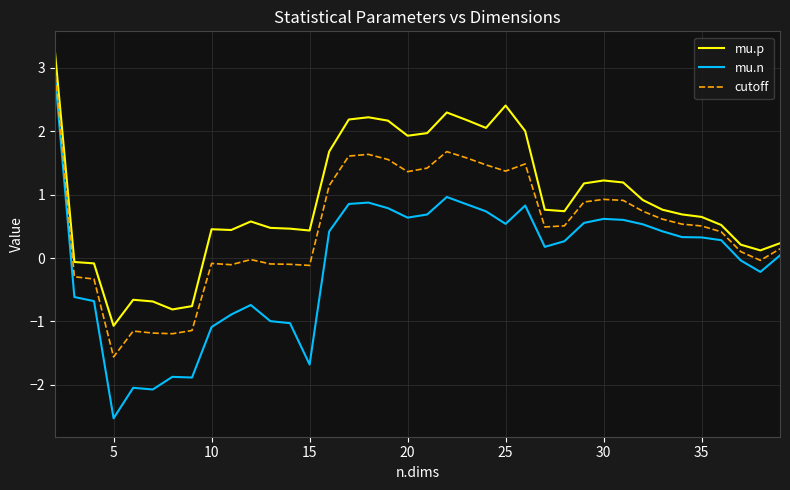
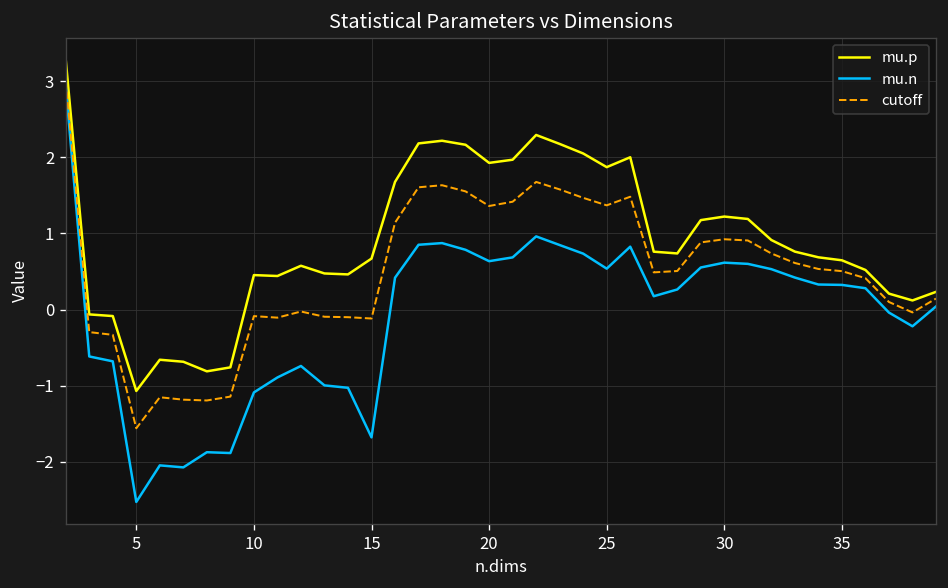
  {
    "mu.p": {
      "5": -1.1,
      "10": 0.5,
-     "15": 0.4,
+     "15": 0.7,
      "20": 1.9,
-     "25": 2.4,
+     "25": 1.9,
      "30": 1.2,
      "35": 0.6
    },
    "mu.n": {
      "5": -2.5,
      "10": -1.1,
      "15": -1.7,
      "20": 0.6,
      "25": 0.5,
      "30": 0.6,
      "35": 0.3
    },
    "cutoff": {
      "5": -1.6,
      "10": -0.1,
      "15": -0.1,
      "20": 1.4,
      "25": 1.4,
      "30": 0.9,
      "35": 0.5
    }
  }
